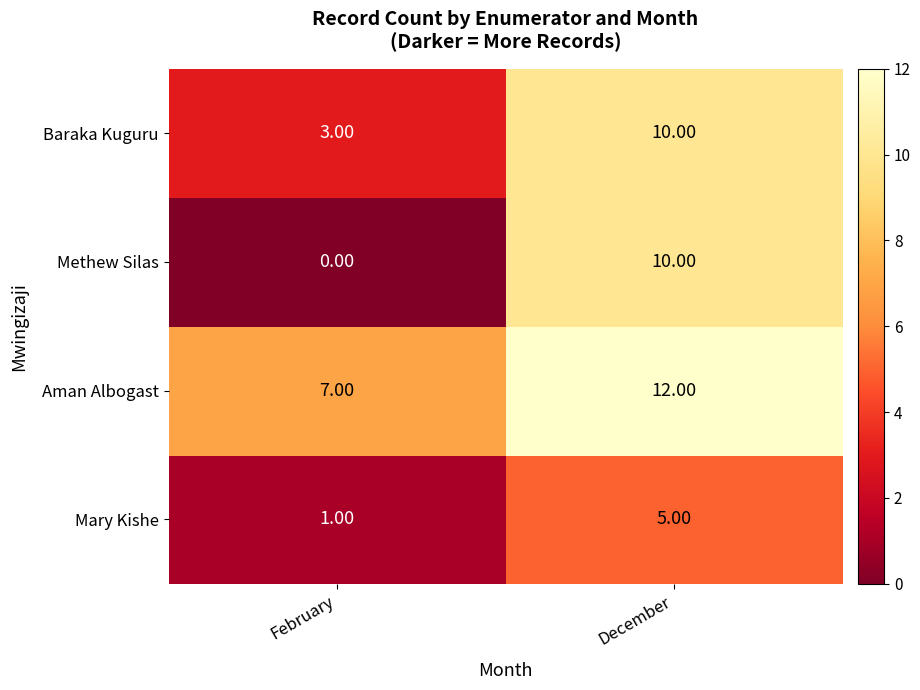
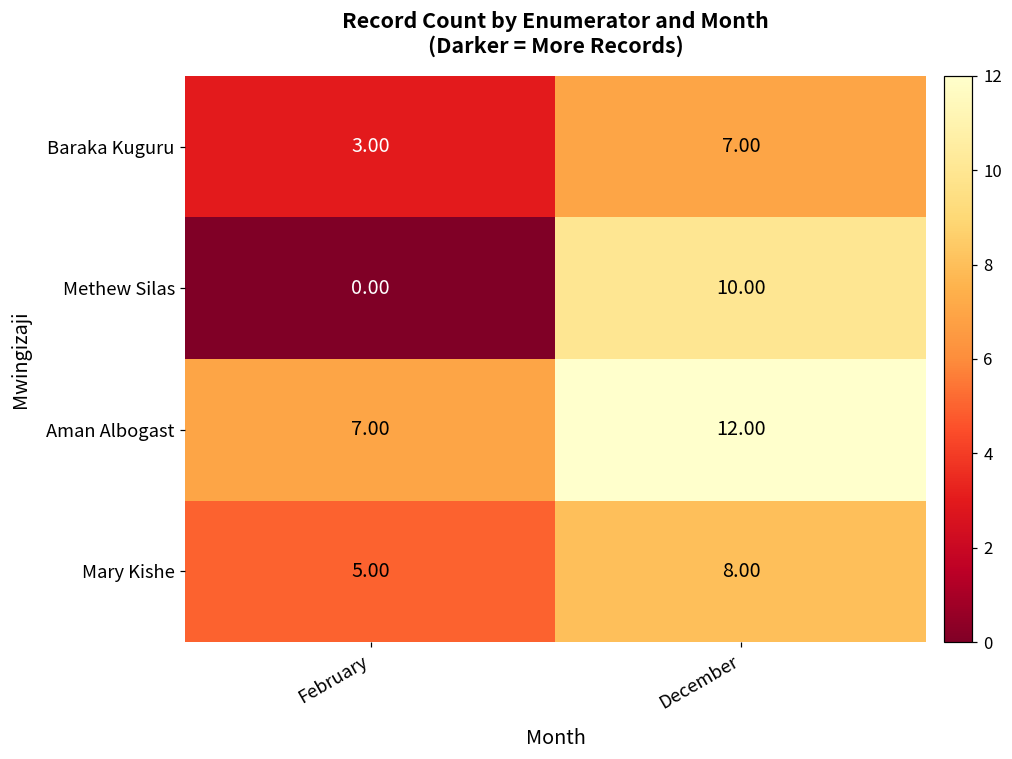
  {
    "Baraka Kuguru": {
      "February": 3.00,
-     "December": 10.00
+     "December": 7.00
    },
    "Methew Silas": {
      "February": 0.00,
      "December": 10.00
    },
    "Aman Albogast": {
      "February": 7.00,
      "December": 12.00
    },
    "Mary Kishe": {
-     "February": 1.00,
-     "December": 5.00
+     "February": 5.00,
+     "December": 8.00
    }
  }
